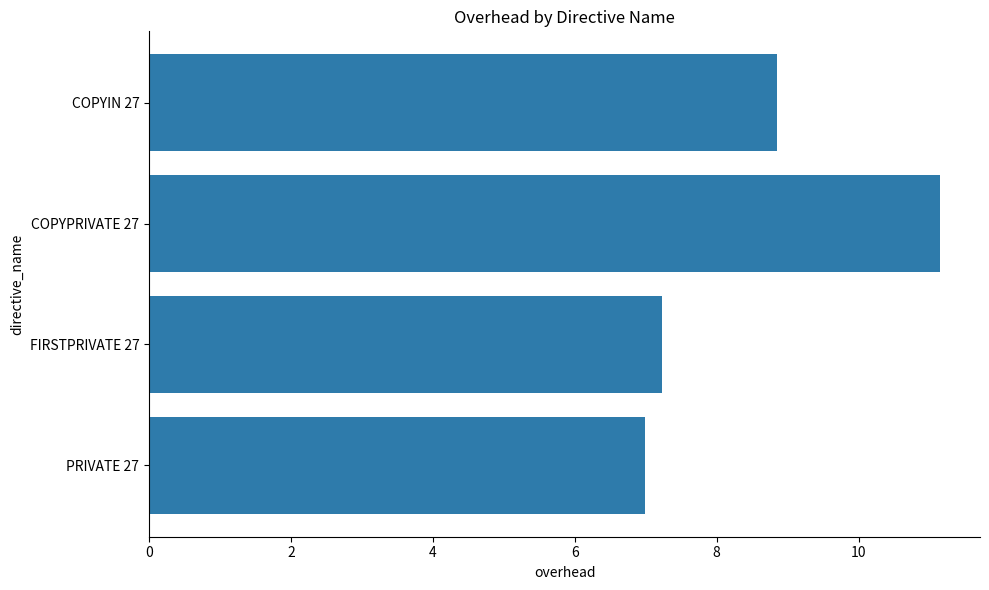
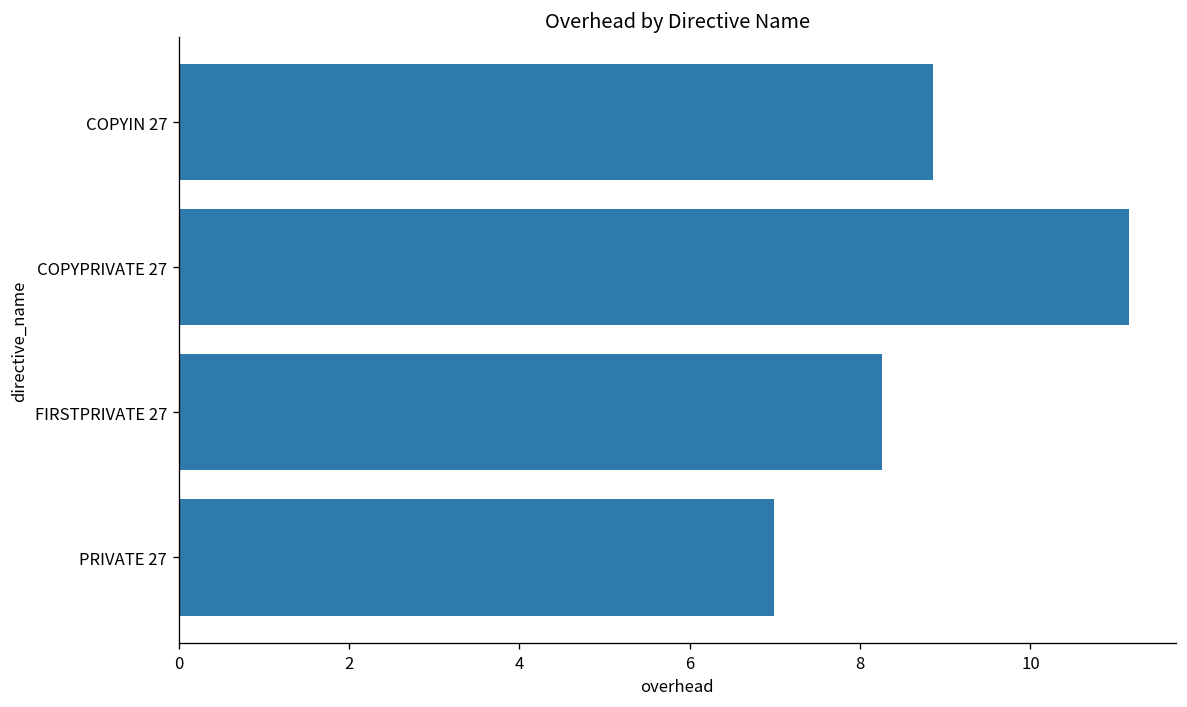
  {
    "COPYIN 27": 8.9,
    "COPYPRIVATE 27": 11.2,
-   "FIRSTPRIVATE 27": 7.2,
+   "FIRSTPRIVATE 27": 8.3,
    "PRIVATE 27": 7.0
  }
